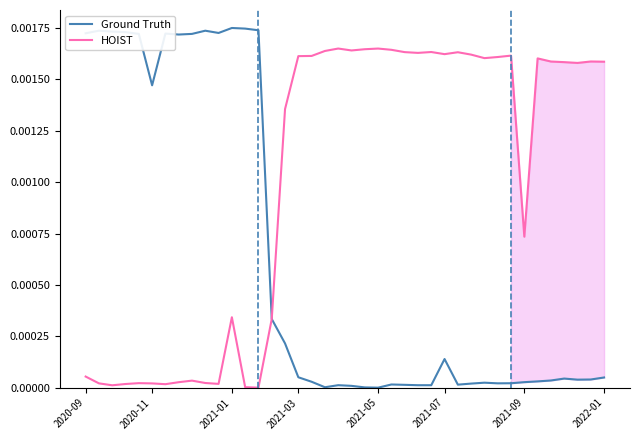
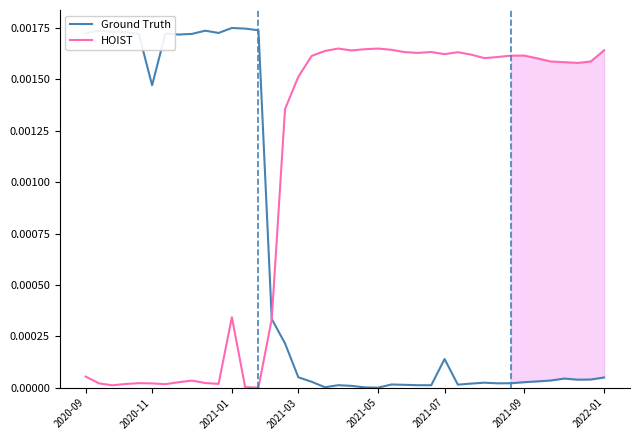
  {
    "Ground Truth": {
      "2020-11": 0.00147,
      "2021-01": 0.00175,
      "2021-03": 0.00005,
      "2021-05": 0.00000,
      "2021-07": 0.00014,
      "2021-09": 0.00003,
      "2022-01": 0.00005
    },
    "HOIST": {
      "2020-09": 0.00005,
      "2020-11": 0.00002,
      "2021-01": 0.00034,
-     "2021-03": 0.00161,
+     "2021-03": 0.00151,
      "2021-05": 0.00165,
      "2021-07": 0.00162,
-     "2021-09": 0.00073,
-     "2022-01": 0.00159
+     "2021-09": 0.00162,
+     "2022-01": 0.00164
    }
  }
